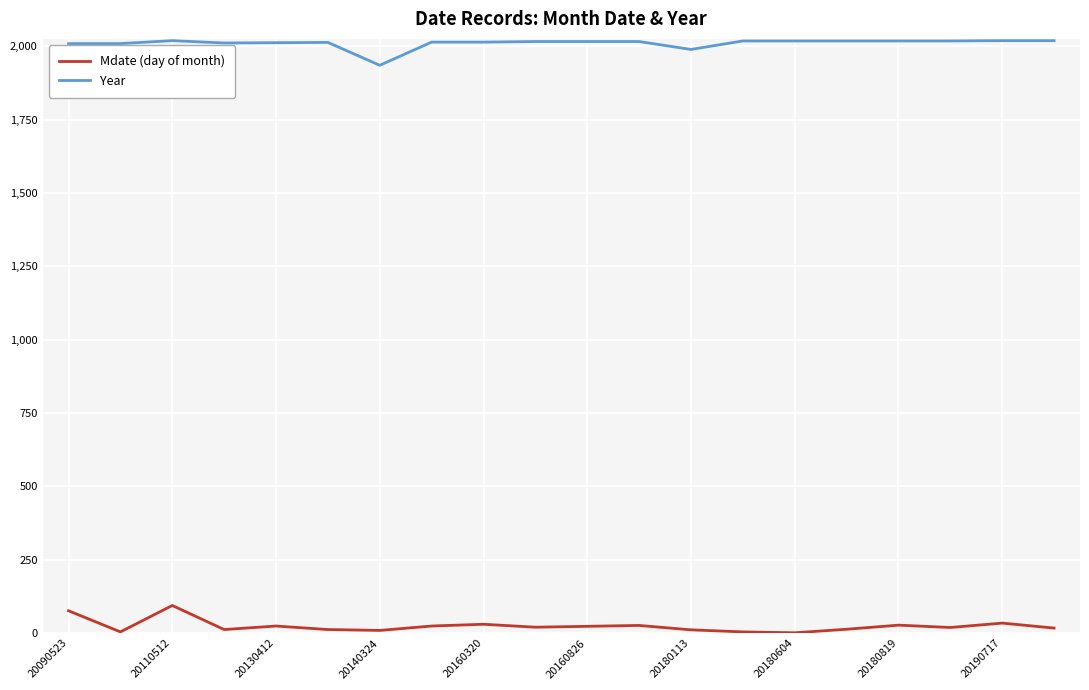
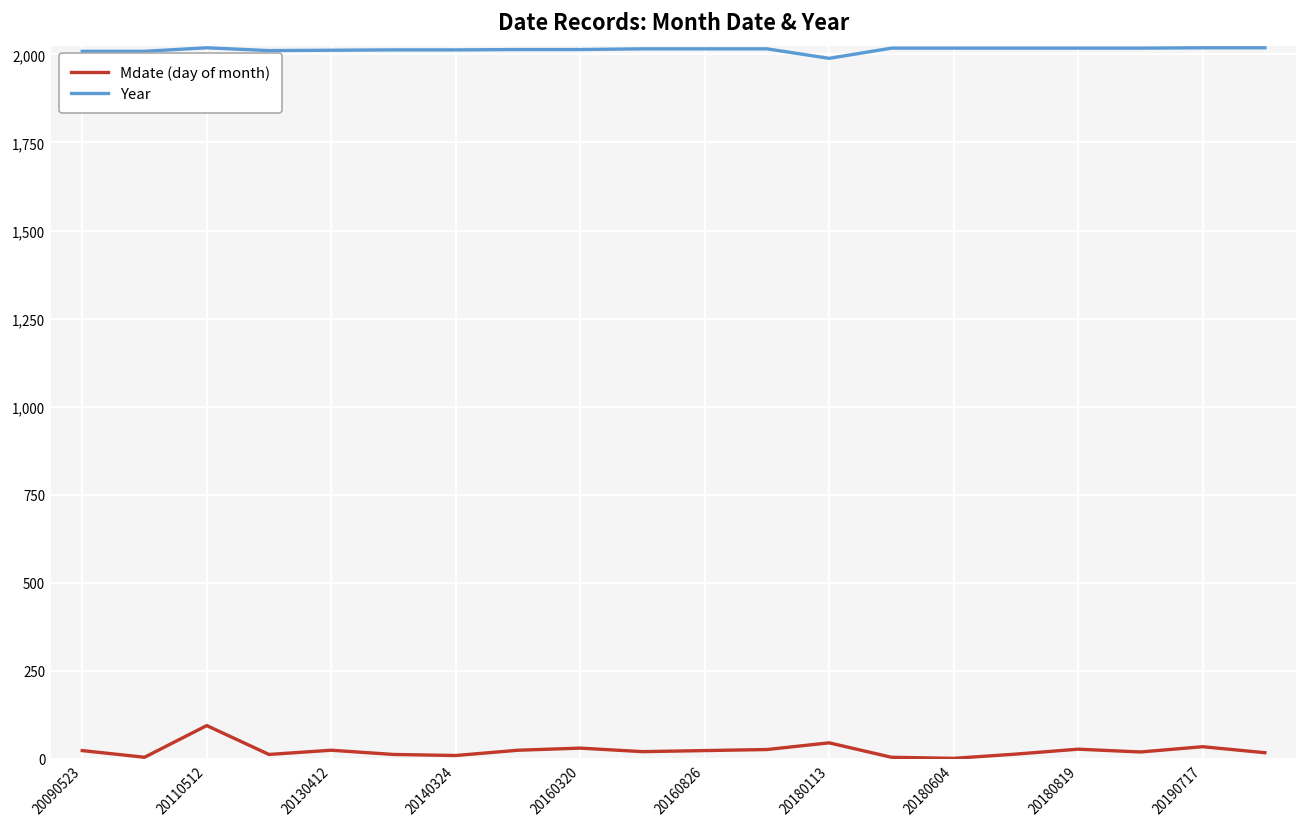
  {
    "Mdate (day of month)": {
-     "20090523": "80",
+     "20090523": "20",
      "20110512": "90",
      "20130412": "20",
      "20140324": "10",
      "20160320": "30",
      "20160826": "20",
-     "20180113": "10",
+     "20180113": "50",
      "20180604": "0",
      "20180819": "30",
      "20190717": "30"
    },
    "Year": {
      "20090523": "2,010",
      "20110512": "2,020",
      "20130412": "2,010",
-     "20140324": "1,940",
+     "20140324": "2,010",
      "20160320": "2,010",
      "20160826": "2,020",
      "20180113": "1,990",
      "20180604": "2,020",
      "20180819": "2,020",
      "20190717": "2,020"
    }
  }
